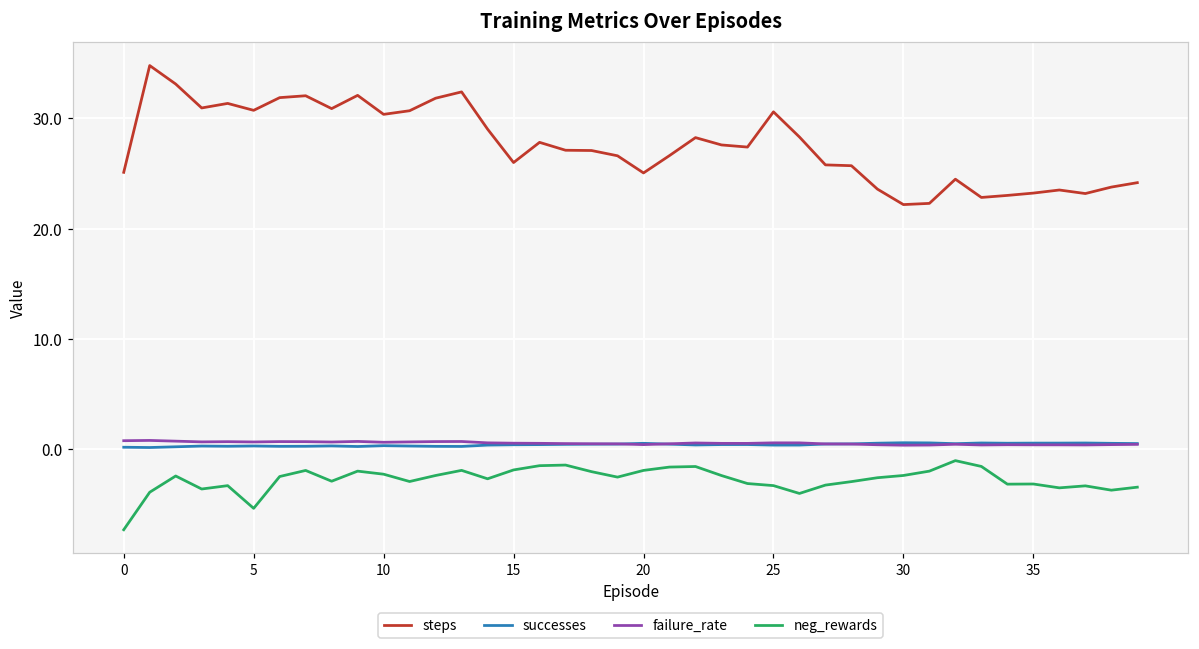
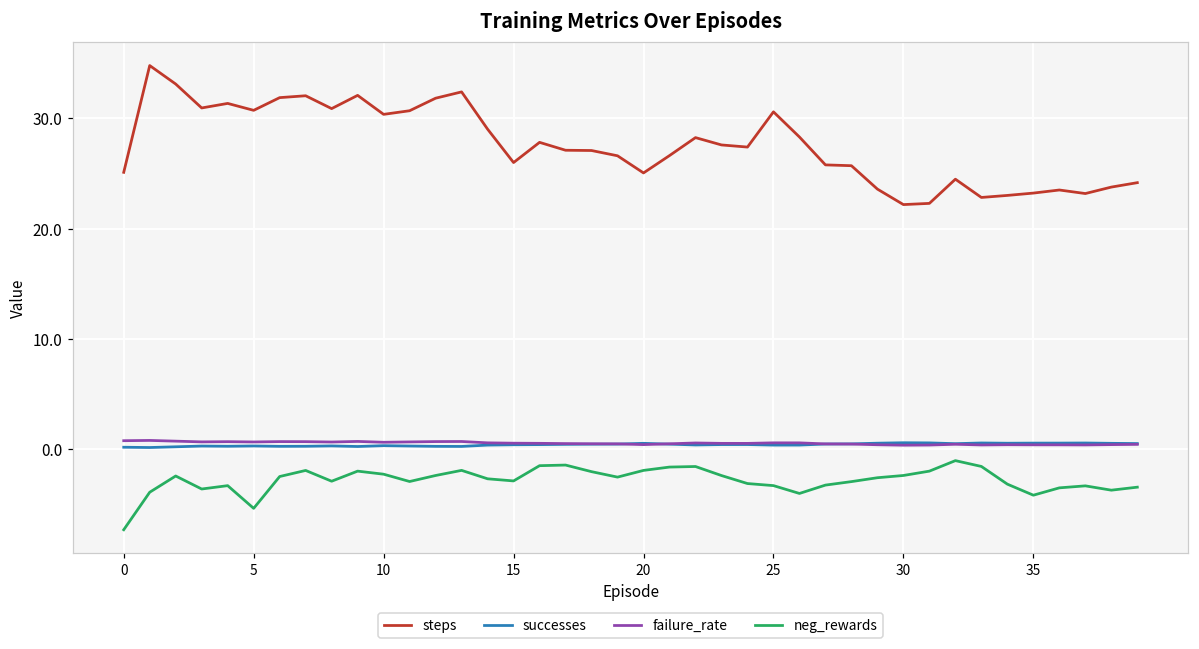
  {
    "steps": {
      "0": 25.1,
      "5": 30.7,
      "10": 30.4,
      "15": 26.0,
      "20": 25.1,
      "25": 30.6,
      "30": 22.2,
      "35": 23.2
    },
    "successes": {
      "0": 0.2,
      "5": 0.3,
      "10": 0.3
    },
    "failure_rate": {
      "0": 0.8,
      "5": 0.7,
      "10": 0.7
    },
    "neg_rewards": {
      "0": -7.3,
      "5": -5.3,
      "10": -2.2,
-     "15": -1.9,
+     "15": -2.8,
      "20": -1.9,
      "25": -3.3,
      "30": -2.4,
-     "35": -3.1
+     "35": -4.1
    }
  }
